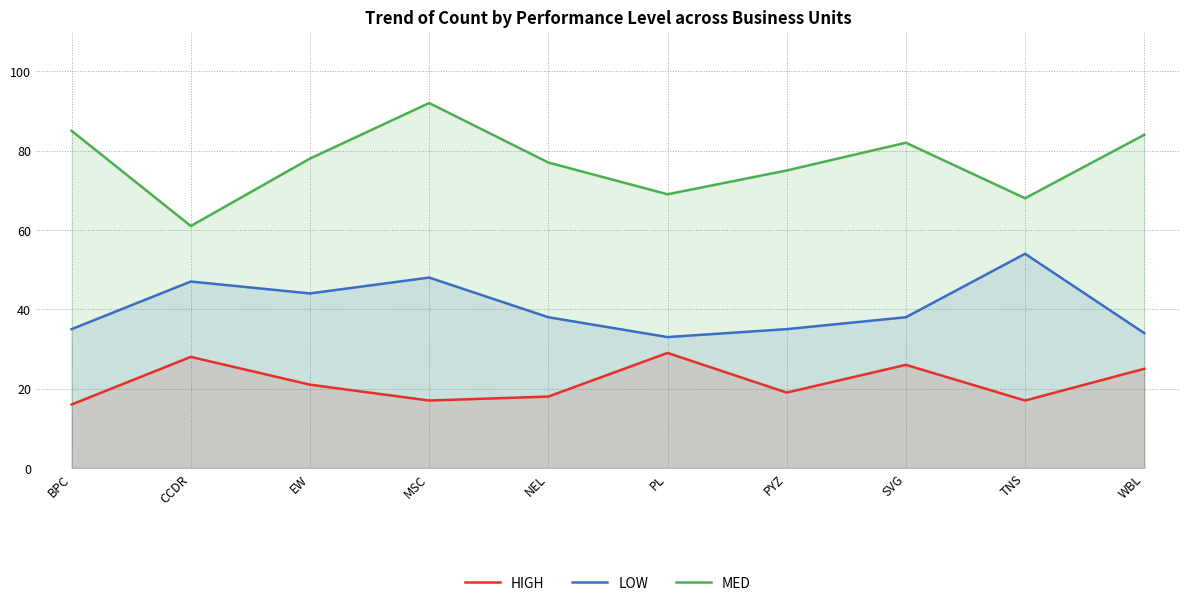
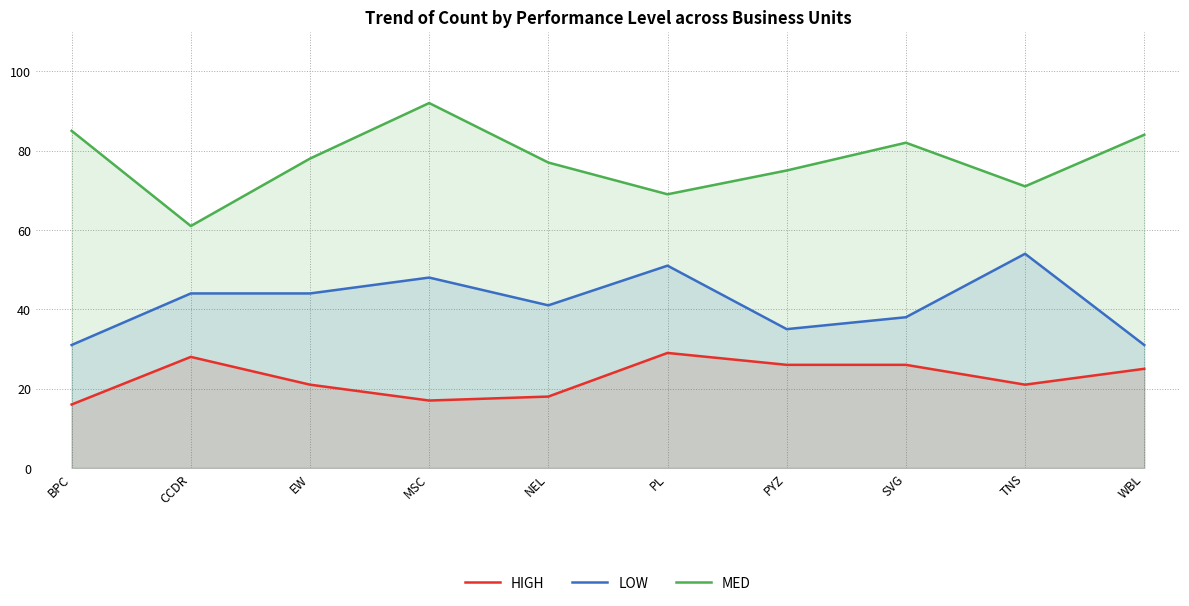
  {
    "HIGH": {
      "BPC": 16,
      "CCDR": 28,
      "EW": 21,
      "MSC": 17,
      "NEL": 18,
      "PL": 29,
-     "PYZ": 19,
+     "PYZ": 26,
      "SVG": 26,
-     "TNS": 17,
+     "TNS": 21,
      "WBL": 25
    },
    "LOW": {
-     "BPC": 35,
-     "CCDR": 47,
+     "BPC": 31,
+     "CCDR": 44,
      "EW": 44,
      "MSC": 48,
-     "NEL": 38,
-     "PL": 33,
+     "NEL": 41,
+     "PL": 51,
      "PYZ": 35,
      "SVG": 38,
      "TNS": 54,
-     "WBL": 34
+     "WBL": 31
    },
    "MED": {
      "BPC": 85,
      "CCDR": 61,
      "EW": 78,
      "MSC": 92,
      "NEL": 77,
      "PL": 69,
      "PYZ": 75,
      "SVG": 82,
-     "TNS": 68,
+     "TNS": 71,
      "WBL": 84
    }
  }
